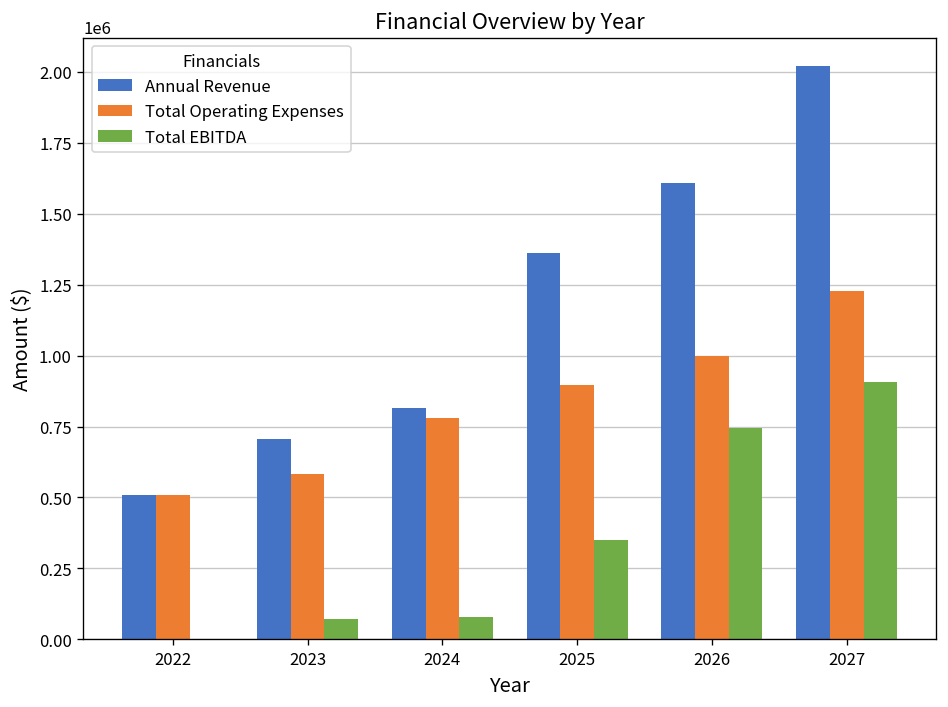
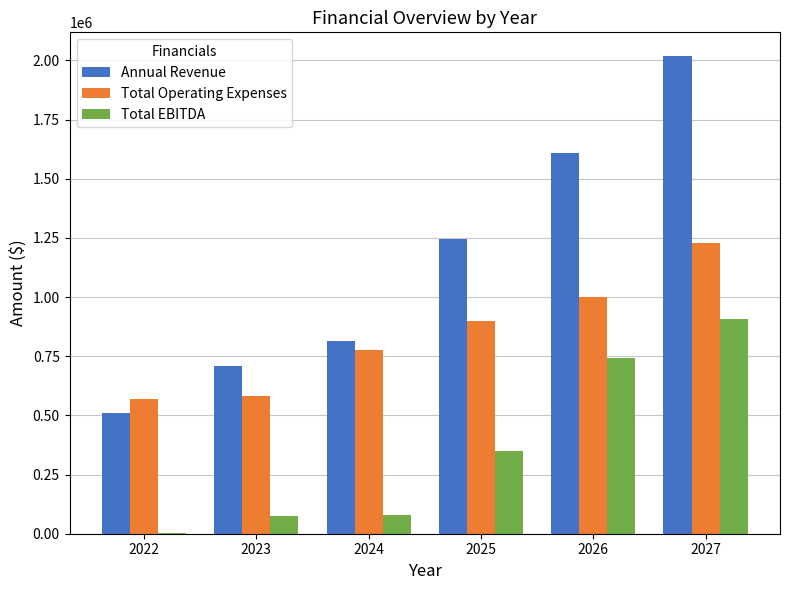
  {
    "Annual Revenue": {
      "2022": 510000,
      "2023": 710000,
      "2024": 820000,
-     "2025": 1360000,
+     "2025": 1250000,
      "2026": 1610000,
      "2027": 2020000
    },
    "Total Operating Expenses": {
-     "2022": 510000,
+     "2022": 570000,
      "2023": 580000,
      "2024": 780000,
      "2025": 900000,
      "2026": 1000000,
      "2027": 1230000
    },
    "Total EBITDA": {
      "2023": 70000,
      "2024": 80000,
      "2025": 350000,
      "2026": 740000,
      "2027": 910000
    }
  }
